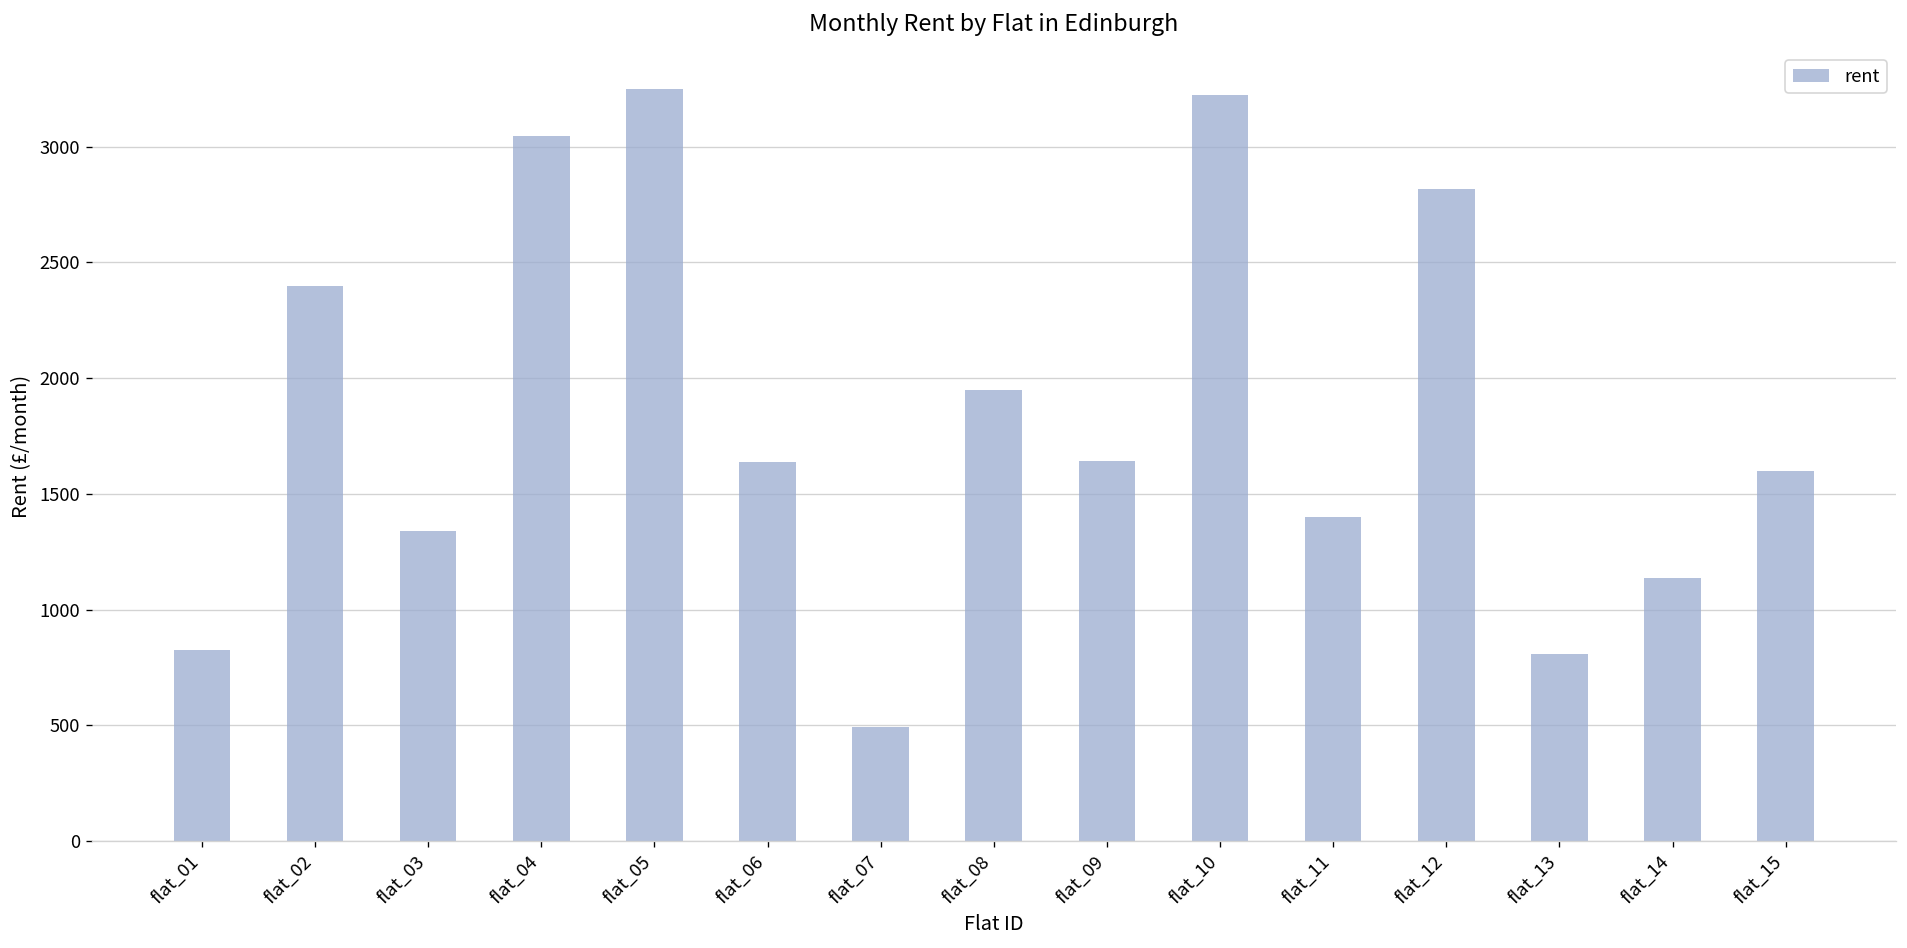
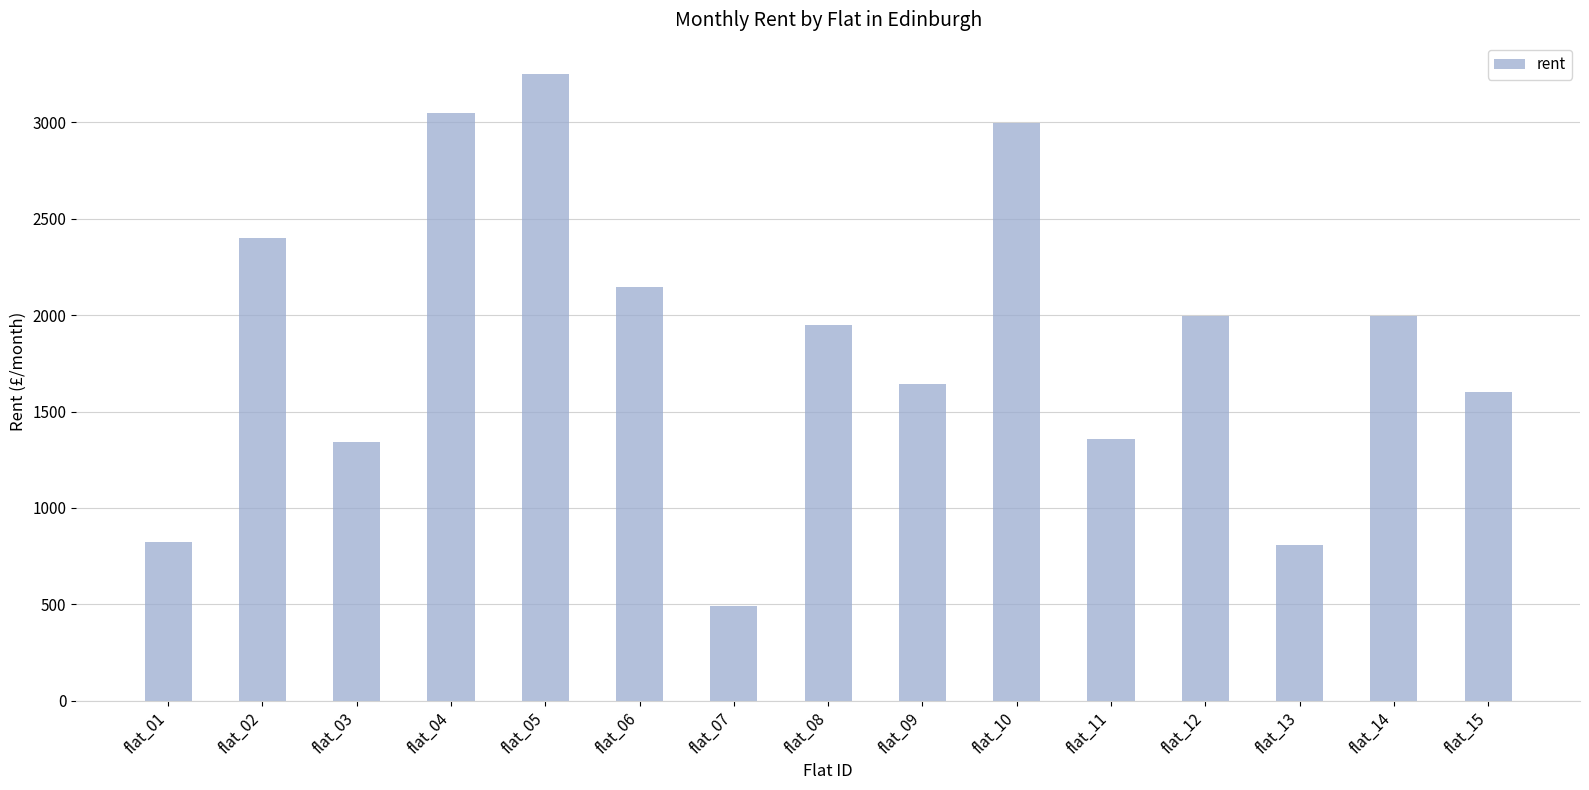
  {
    "flat_01": 830,
    "flat_02": 2400,
    "flat_03": 1340,
    "flat_04": 3050,
    "flat_05": 3250,
-   "flat_06": 1640,
+   "flat_06": 2150,
    "flat_07": 490,
    "flat_08": 1950,
    "flat_09": 1640,
-   "flat_10": 3220,
-   "flat_11": 1400,
-   "flat_12": 2820,
+   "flat_10": 3000,
+   "flat_11": 1360,
+   "flat_12": 2000,
    "flat_13": 810,
-   "flat_14": 1140,
+   "flat_14": 2000,
    "flat_15": 1600
  }
